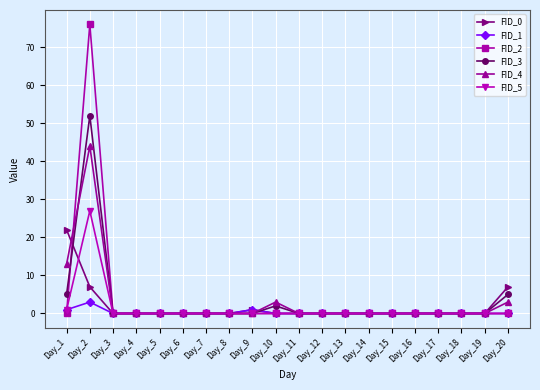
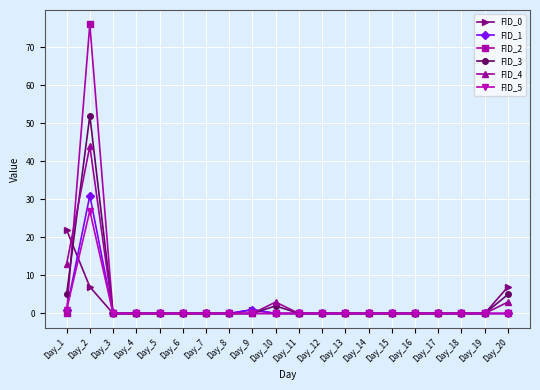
  {
    "FID_1": {
-     "Day_2": 3
+     "Day_2": 31
    }
  }
